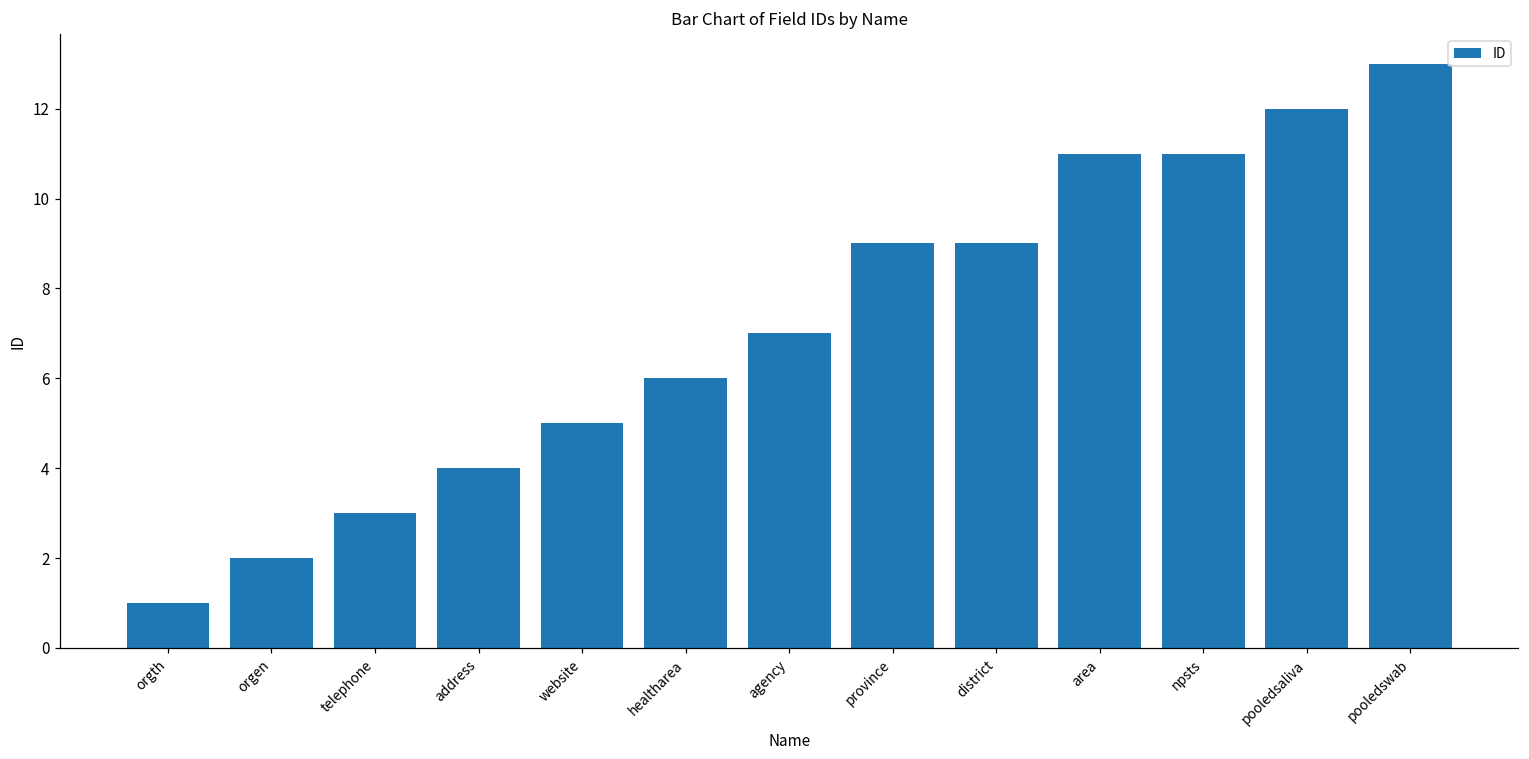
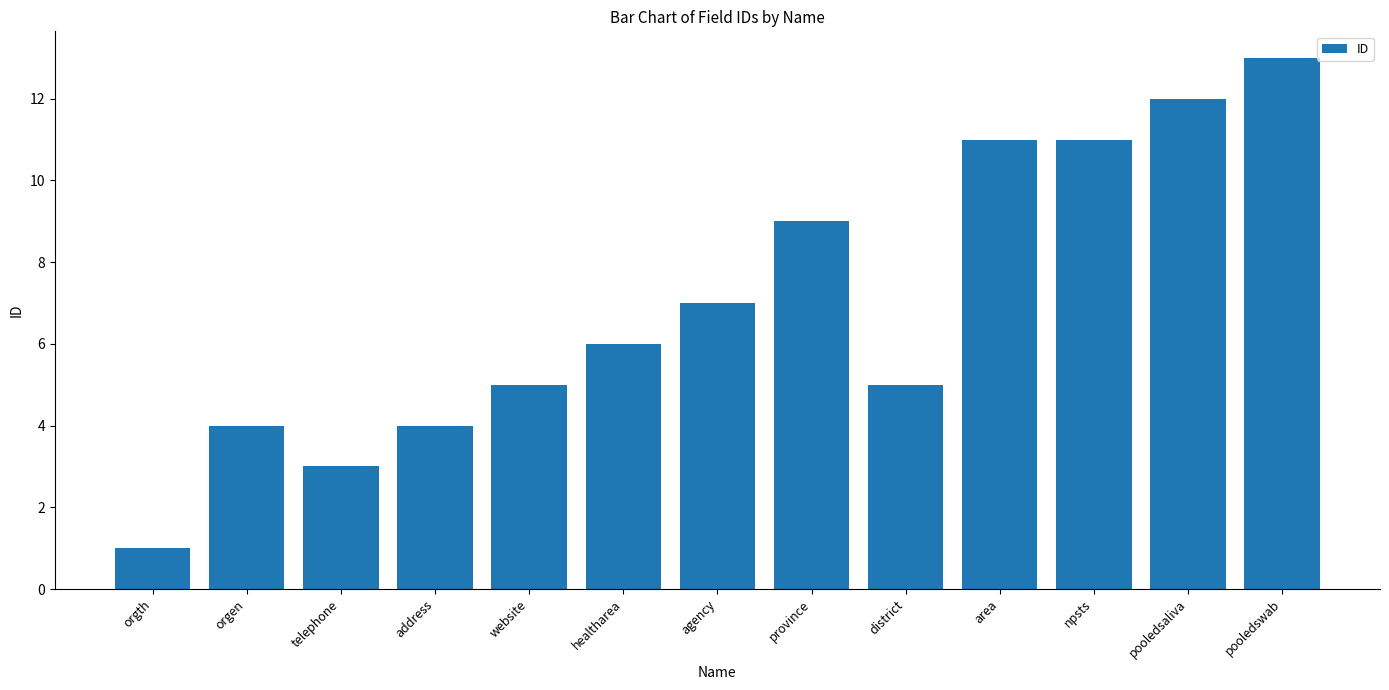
  {
    "orgth": 1,
-   "orgen": 2,
+   "orgen": 4,
    "telephone": 3,
    "address": 4,
    "website": 5,
    "healtharea": 6,
    "agency": 7,
    "province": 9,
-   "district": 9,
+   "district": 5,
    "area": 11,
    "npsts": 11,
    "pooledsaliva": 12,
    "pooledswab": 13
  }
